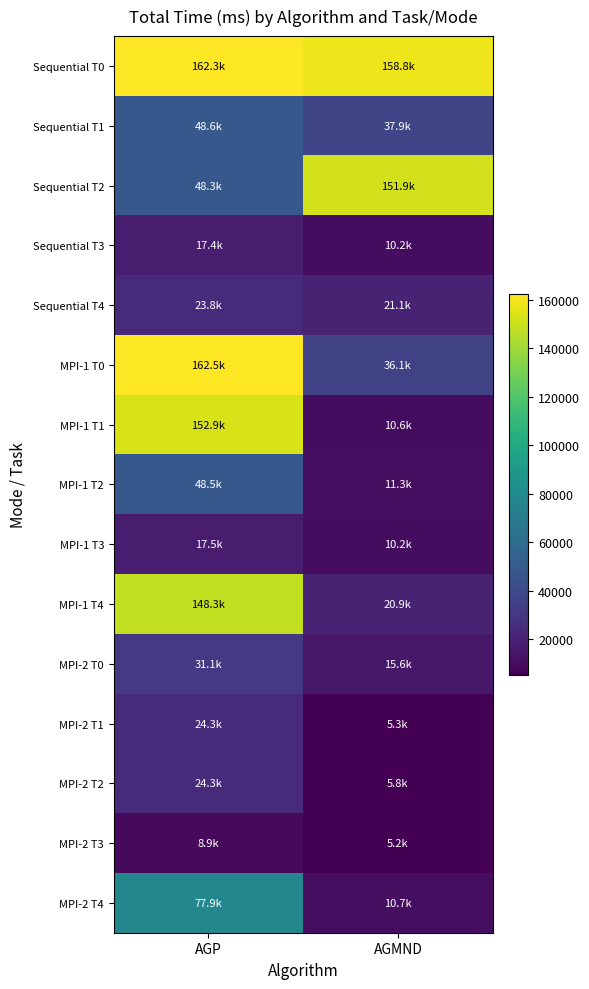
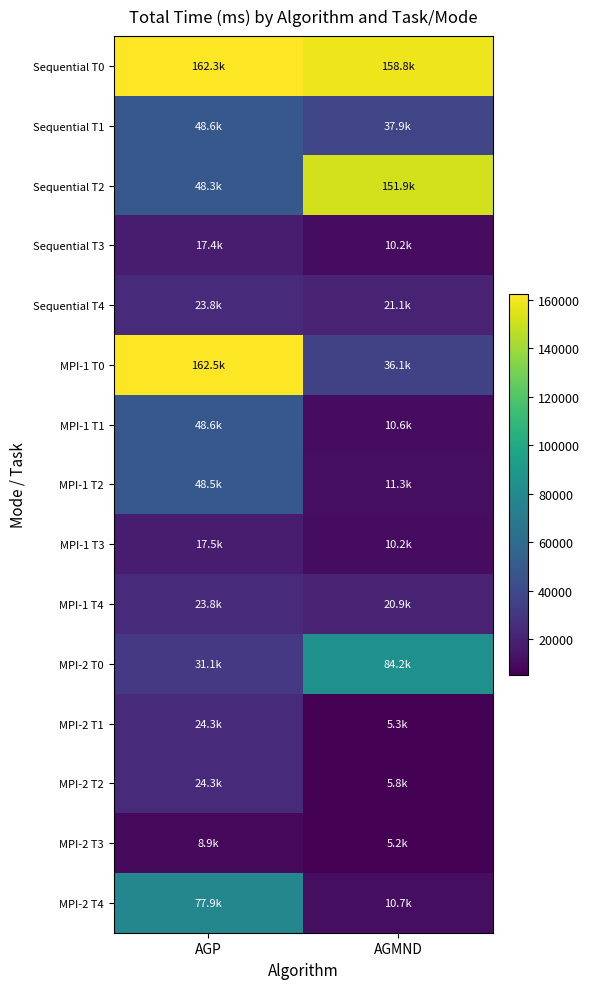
  {
    "Sequential T0": {
      "AGP": "162.3k",
      "AGMND": "158.8k"
    },
    "Sequential T1": {
      "AGP": "48.6k",
      "AGMND": "37.9k"
    },
    "Sequential T2": {
      "AGP": "48.3k",
      "AGMND": "151.9k"
    },
    "Sequential T3": {
      "AGP": "17.4k",
      "AGMND": "10.2k"
    },
    "Sequential T4": {
      "AGP": "23.8k",
      "AGMND": "21.1k"
    },
    "MPI-1 T0": {
      "AGP": "162.5k",
      "AGMND": "36.1k"
    },
    "MPI-1 T1": {
-     "AGP": "152.9k",
+     "AGP": "48.6k",
      "AGMND": "10.6k"
    },
    "MPI-1 T2": {
      "AGP": "48.5k",
      "AGMND": "11.3k"
    },
    "MPI-1 T3": {
      "AGP": "17.5k",
      "AGMND": "10.2k"
    },
    "MPI-1 T4": {
-     "AGP": "148.3k",
+     "AGP": "23.8k",
      "AGMND": "20.9k"
    },
    "MPI-2 T0": {
      "AGP": "31.1k",
-     "AGMND": "15.6k"
+     "AGMND": "84.2k"
    },
    "MPI-2 T1": {
      "AGP": "24.3k",
      "AGMND": "5.3k"
    },
    "MPI-2 T2": {
      "AGP": "24.3k",
      "AGMND": "5.8k"
    },
    "MPI-2 T3": {
      "AGP": "8.9k",
      "AGMND": "5.2k"
    },
    "MPI-2 T4": {
      "AGP": "77.9k",
      "AGMND": "10.7k"
    }
  }
